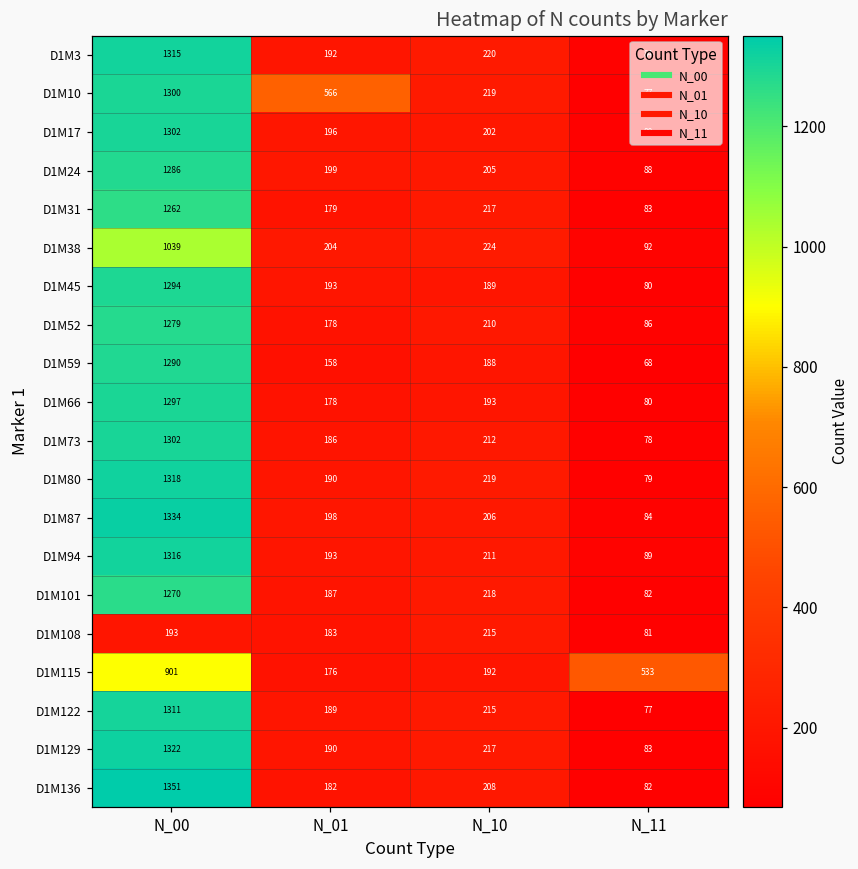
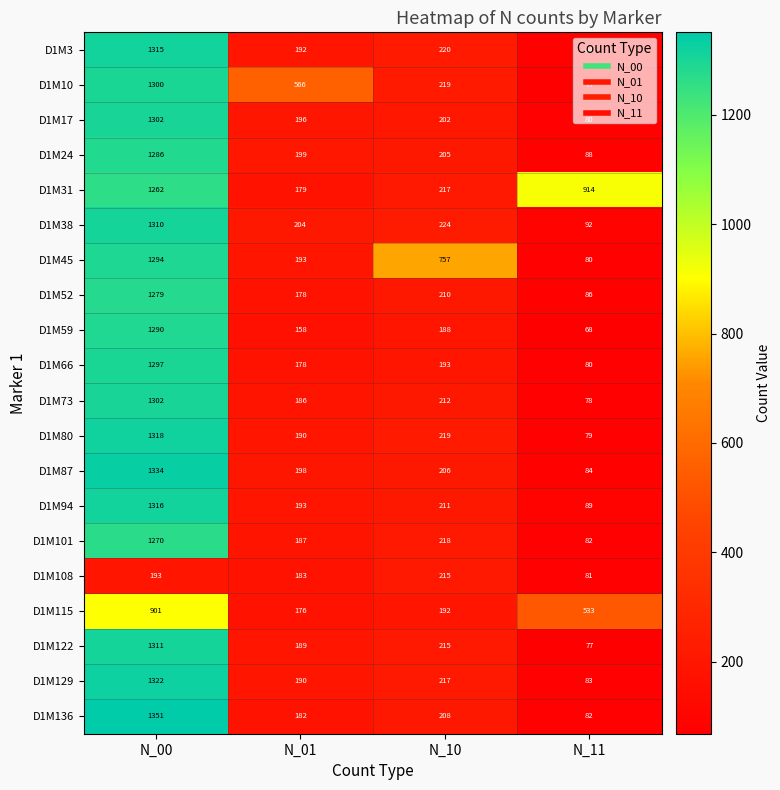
  {
    "D1M3": {
      "N_00": 1315,
      "N_01": 192,
      "N_10": 220
    },
    "D1M10": {
      "N_00": 1300,
      "N_01": 566,
      "N_10": 219
    },
    "D1M17": {
      "N_00": 1302,
      "N_01": 196,
      "N_10": 202
    },
    "D1M24": {
      "N_00": 1286,
      "N_01": 199,
      "N_10": 205,
      "N_11": 88
    },
    "D1M31": {
      "N_00": 1262,
      "N_01": 179,
      "N_10": 217,
-     "N_11": 83
+     "N_11": 914
    },
    "D1M38": {
-     "N_00": 1039,
+     "N_00": 1310,
      "N_01": 204,
      "N_10": 224,
      "N_11": 92
    },
    "D1M45": {
      "N_00": 1294,
      "N_01": 193,
-     "N_10": 189,
+     "N_10": 757,
      "N_11": 80
    },
    "D1M52": {
      "N_00": 1279,
      "N_01": 178,
      "N_10": 210,
      "N_11": 86
    },
    "D1M59": {
      "N_00": 1290,
      "N_01": 158,
      "N_10": 188,
      "N_11": 68
    },
    "D1M66": {
      "N_00": 1297,
      "N_01": 178,
      "N_10": 193,
      "N_11": 80
    },
    "D1M73": {
      "N_00": 1302,
      "N_01": 186,
      "N_10": 212,
      "N_11": 78
    },
    "D1M80": {
      "N_00": 1318,
      "N_01": 190,
      "N_10": 219,
      "N_11": 79
    },
    "D1M87": {
      "N_00": 1334,
      "N_01": 198,
      "N_10": 206,
      "N_11": 84
    },
    "D1M94": {
      "N_00": 1316,
      "N_01": 193,
      "N_10": 211,
      "N_11": 89
    },
    "D1M101": {
      "N_00": 1270,
      "N_01": 187,
      "N_10": 218,
      "N_11": 82
    },
    "D1M108": {
      "N_00": 193,
      "N_01": 183,
      "N_10": 215,
      "N_11": 81
    },
    "D1M115": {
      "N_00": 901,
      "N_01": 176,
      "N_10": 192,
      "N_11": 533
    },
    "D1M122": {
      "N_00": 1311,
      "N_01": 189,
      "N_10": 215,
      "N_11": 77
    },
    "D1M129": {
      "N_00": 1322,
      "N_01": 190,
      "N_10": 217,
      "N_11": 83
    },
    "D1M136": {
      "N_00": 1351,
      "N_01": 182,
      "N_10": 208,
      "N_11": 82
    }
  }
